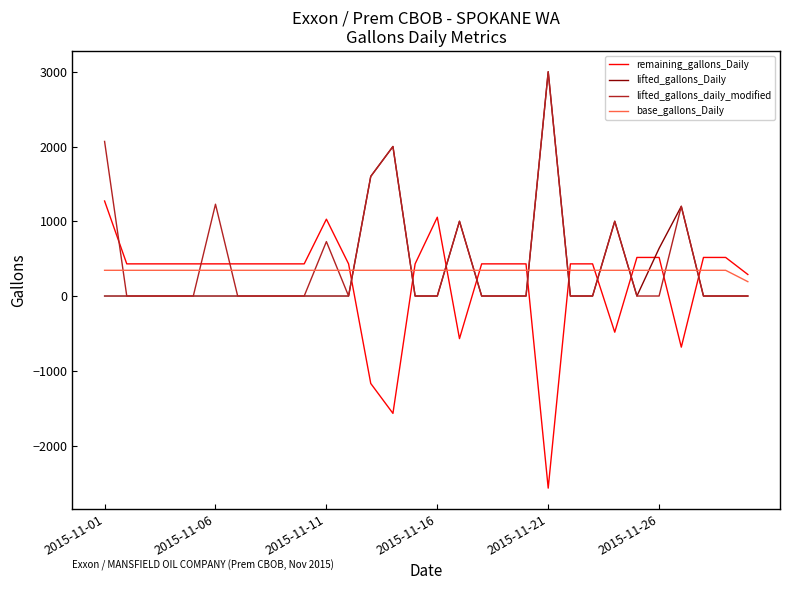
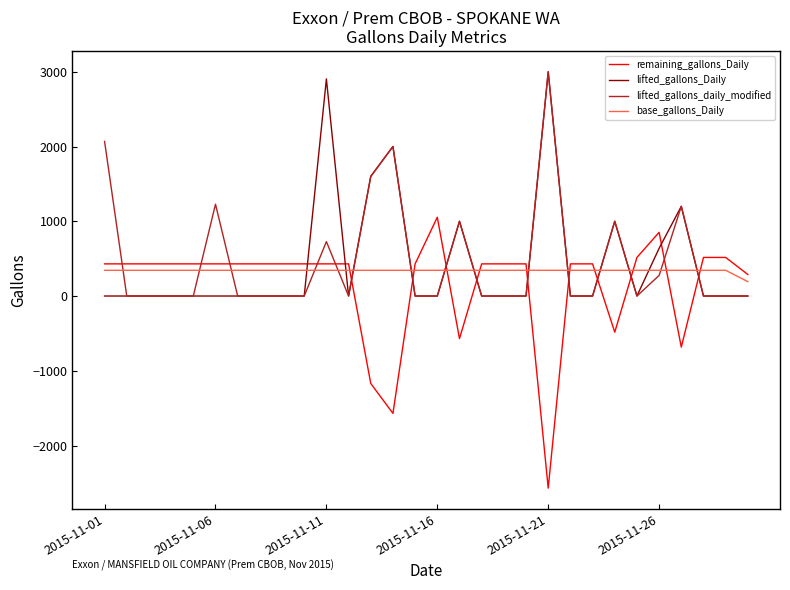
  {
    "remaining_gallons_Daily": {
-     "2015-11-01": 1300,
+     "2015-11-01": 400,
      "2015-11-06": 400,
-     "2015-11-11": 1000,
+     "2015-11-11": 400,
      "2015-11-16": 1100,
      "2015-11-21": -2600,
-     "2015-11-26": 500
+     "2015-11-26": 900
    },
    "lifted_gallons_Daily": {
      "2015-11-01": 0,
      "2015-11-06": 0,
-     "2015-11-11": 0,
+     "2015-11-11": 2900,
      "2015-11-26": 600
    },
    "lifted_gallons_daily_modified": {
      "2015-11-01": 2100,
      "2015-11-06": 1200,
      "2015-11-11": 700,
-     "2015-11-26": 0
+     "2015-11-26": 300
    },
    "base_gallons_Daily": {
      "2015-11-01": 300,
      "2015-11-06": 300,
      "2015-11-11": 300,
      "2015-11-16": 300,
      "2015-11-21": 300,
      "2015-11-26": 300
    }
  }
